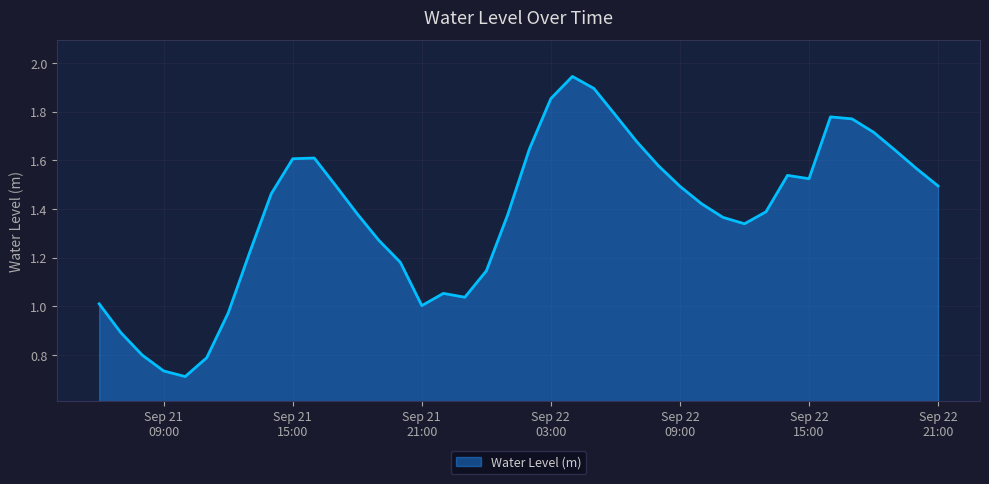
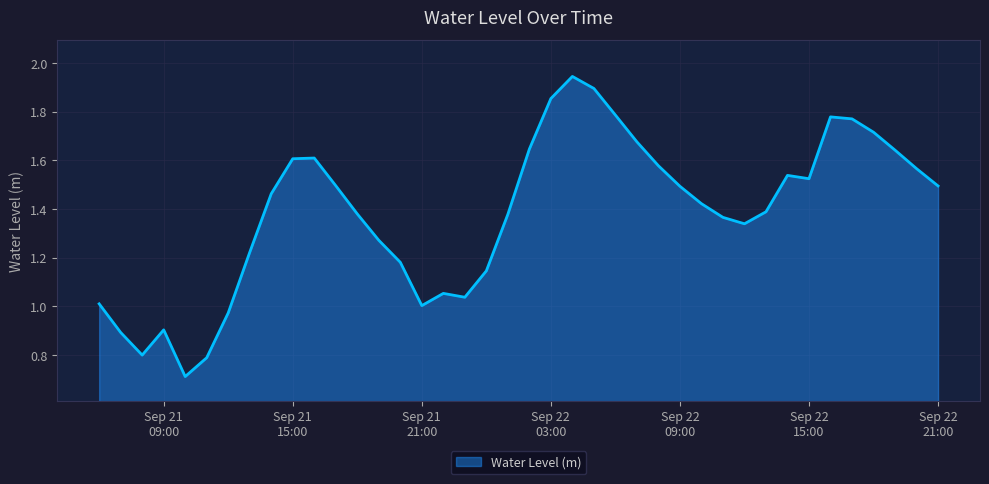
  {
-   "Sep 21 09:00": 0.73,
+   "Sep 21 09:00": 0.90,
    "Sep 21 15:00": 1.61,
    "Sep 21 21:00": 1.00,
    "Sep 22 03:00": 1.85,
    "Sep 22 09:00": 1.49,
    "Sep 22 15:00": 1.52,
    "Sep 22 21:00": 1.49
  }
